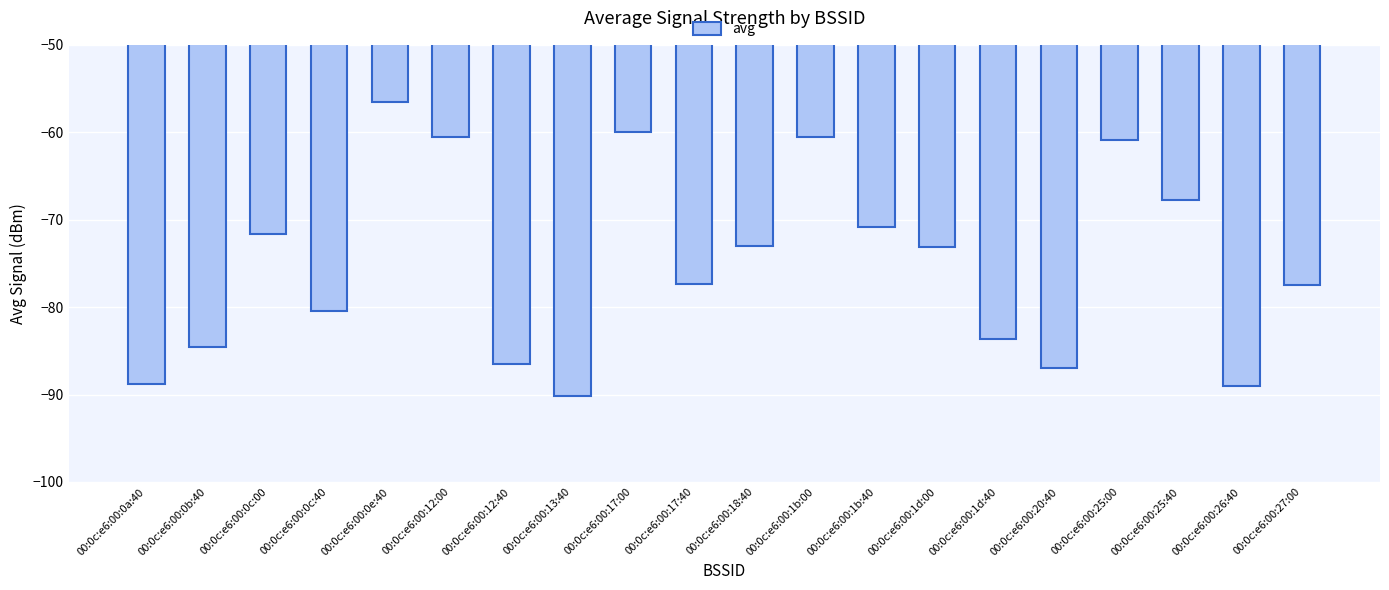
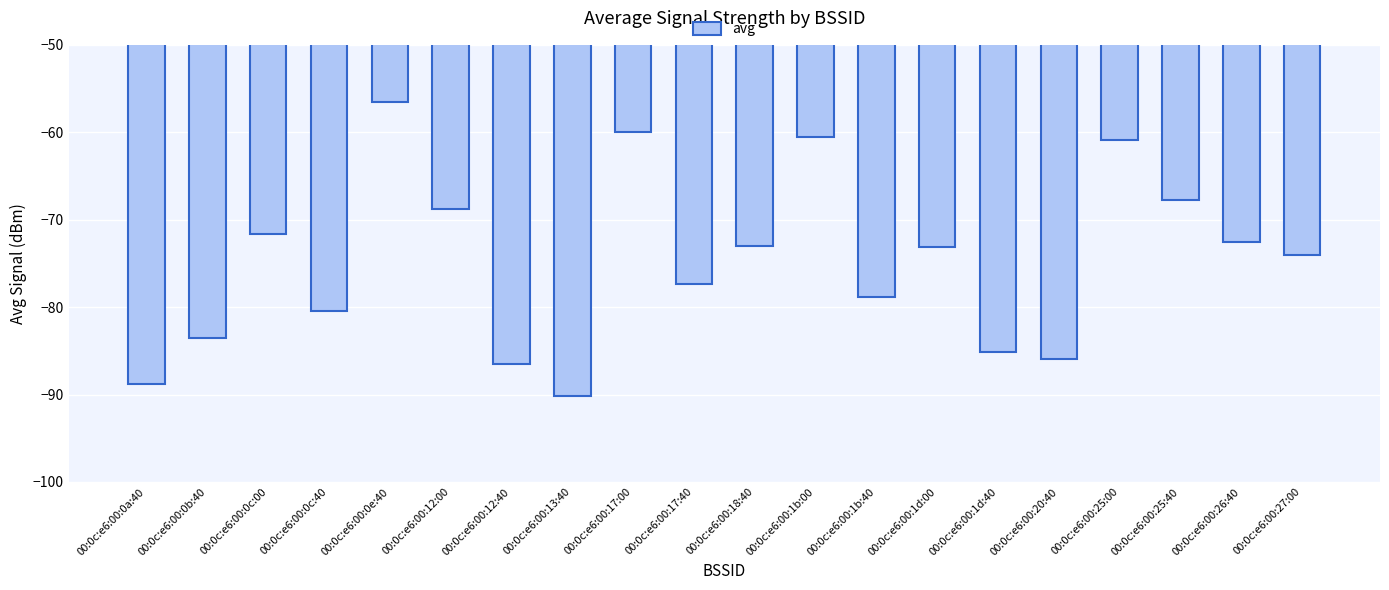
  {
    "00:0c:e6:00:0a:40": -89,
-   "00:0c:e6:00:0b:40": -85,
+   "00:0c:e6:00:0b:40": -84,
    "00:0c:e6:00:0c:00": -72,
    "00:0c:e6:00:0c:40": -81,
    "00:0c:e6:00:0e:40": -57,
-   "00:0c:e6:00:12:00": -61,
+   "00:0c:e6:00:12:00": -69,
    "00:0c:e6:00:12:40": -87,
    "00:0c:e6:00:13:40": -90,
    "00:0c:e6:00:17:00": -60,
    "00:0c:e6:00:17:40": -77,
    "00:0c:e6:00:18:40": -73,
    "00:0c:e6:00:1b:00": -61,
-   "00:0c:e6:00:1b:40": -71,
+   "00:0c:e6:00:1b:40": -79,
    "00:0c:e6:00:1d:00": -73,
-   "00:0c:e6:00:1d:40": -84,
-   "00:0c:e6:00:20:40": -87,
+   "00:0c:e6:00:1d:40": -85,
+   "00:0c:e6:00:20:40": -86,
    "00:0c:e6:00:25:00": -61,
    "00:0c:e6:00:25:40": -68,
-   "00:0c:e6:00:26:40": -89,
-   "00:0c:e6:00:27:00": -78
+   "00:0c:e6:00:26:40": -73,
+   "00:0c:e6:00:27:00": -74
  }
